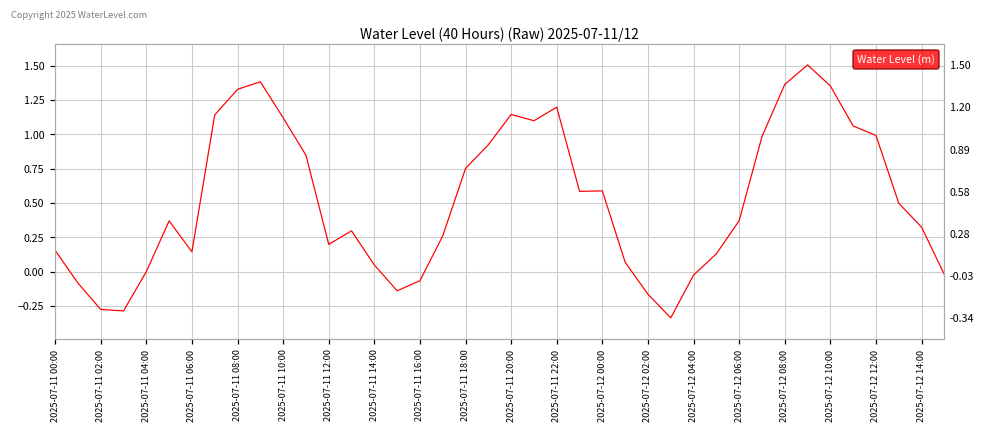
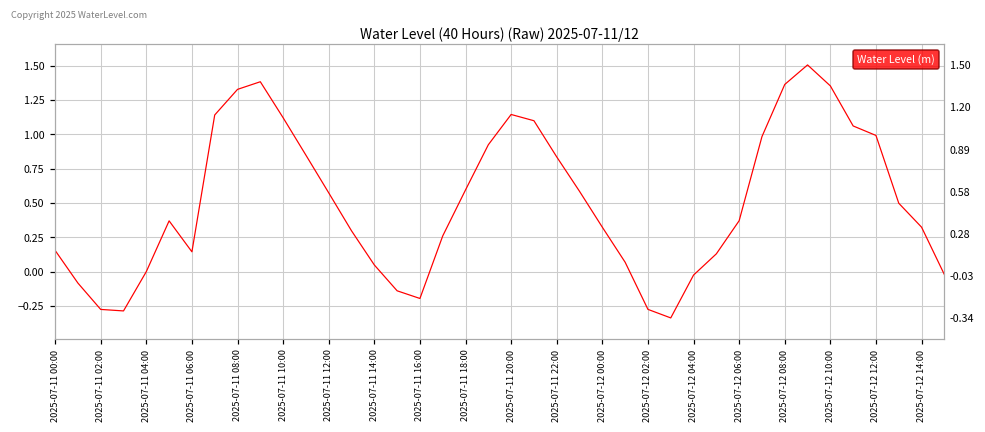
  {
    "2025-07-11 00:00": 0.16,
    "2025-07-11 02:00": -0.27,
    "2025-07-11 04:00": 0.00,
    "2025-07-11 06:00": 0.14,
    "2025-07-11 08:00": 1.33,
    "2025-07-11 10:00": 1.12,
-   "2025-07-11 12:00": 0.20,
+   "2025-07-11 12:00": 0.57,
    "2025-07-11 14:00": 0.05,
-   "2025-07-11 16:00": -0.07,
-   "2025-07-11 18:00": 0.75,
+   "2025-07-11 16:00": -0.19,
+   "2025-07-11 18:00": 0.60,
    "2025-07-11 20:00": 1.14,
-   "2025-07-11 22:00": 1.20,
-   "2025-07-12 00:00": 0.59,
-   "2025-07-12 02:00": -0.16,
+   "2025-07-11 22:00": 0.84,
+   "2025-07-12 00:00": 0.32,
+   "2025-07-12 02:00": -0.27,
    "2025-07-12 04:00": -0.02,
    "2025-07-12 06:00": 0.37,
    "2025-07-12 08:00": 1.36,
    "2025-07-12 10:00": 1.35,
    "2025-07-12 12:00": 0.99,
    "2025-07-12 14:00": 0.32
  }
